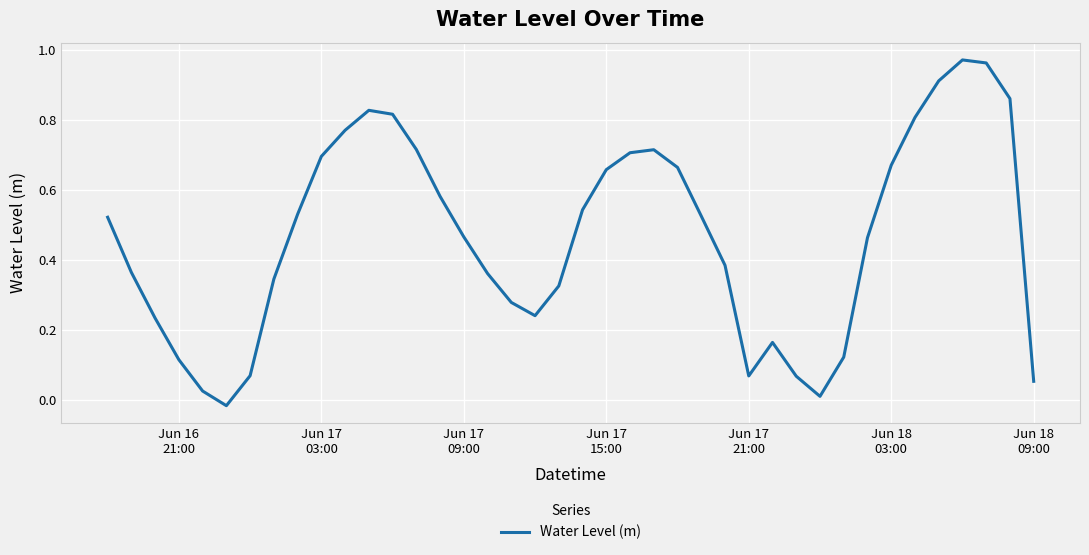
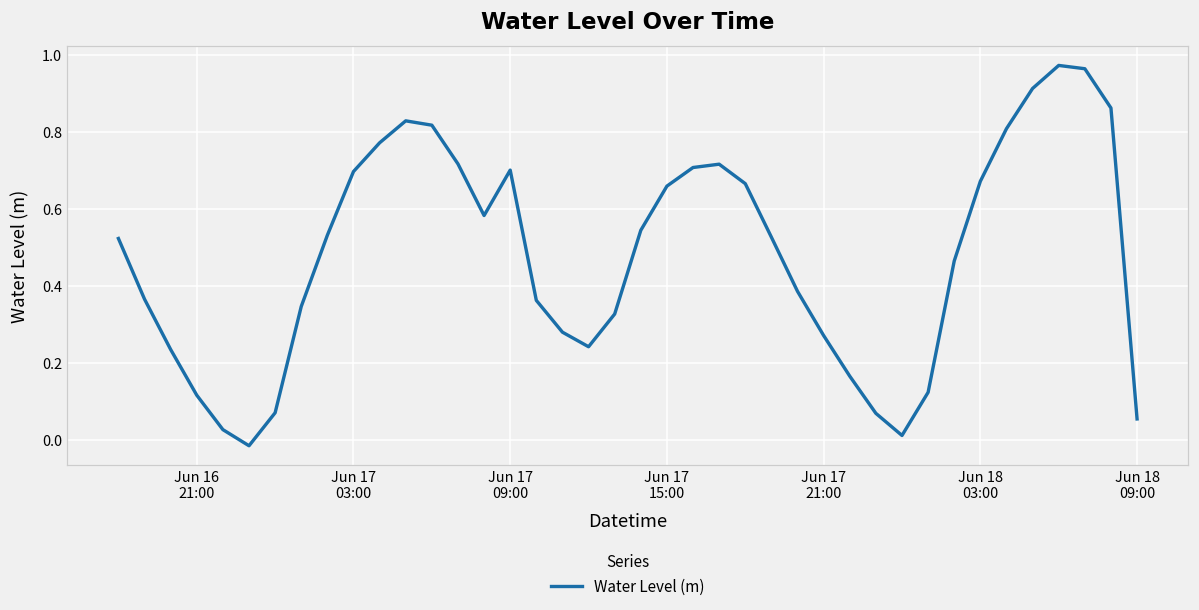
  {
    "Jun 16 21:00": 0.12,
    "Jun 17 03:00": 0.70,
-   "Jun 17 09:00": 0.47,
+   "Jun 17 09:00": 0.70,
    "Jun 17 15:00": 0.66,
-   "Jun 17 21:00": 0.07,
+   "Jun 17 21:00": 0.27,
    "Jun 18 03:00": 0.67,
    "Jun 18 09:00": 0.05
  }
